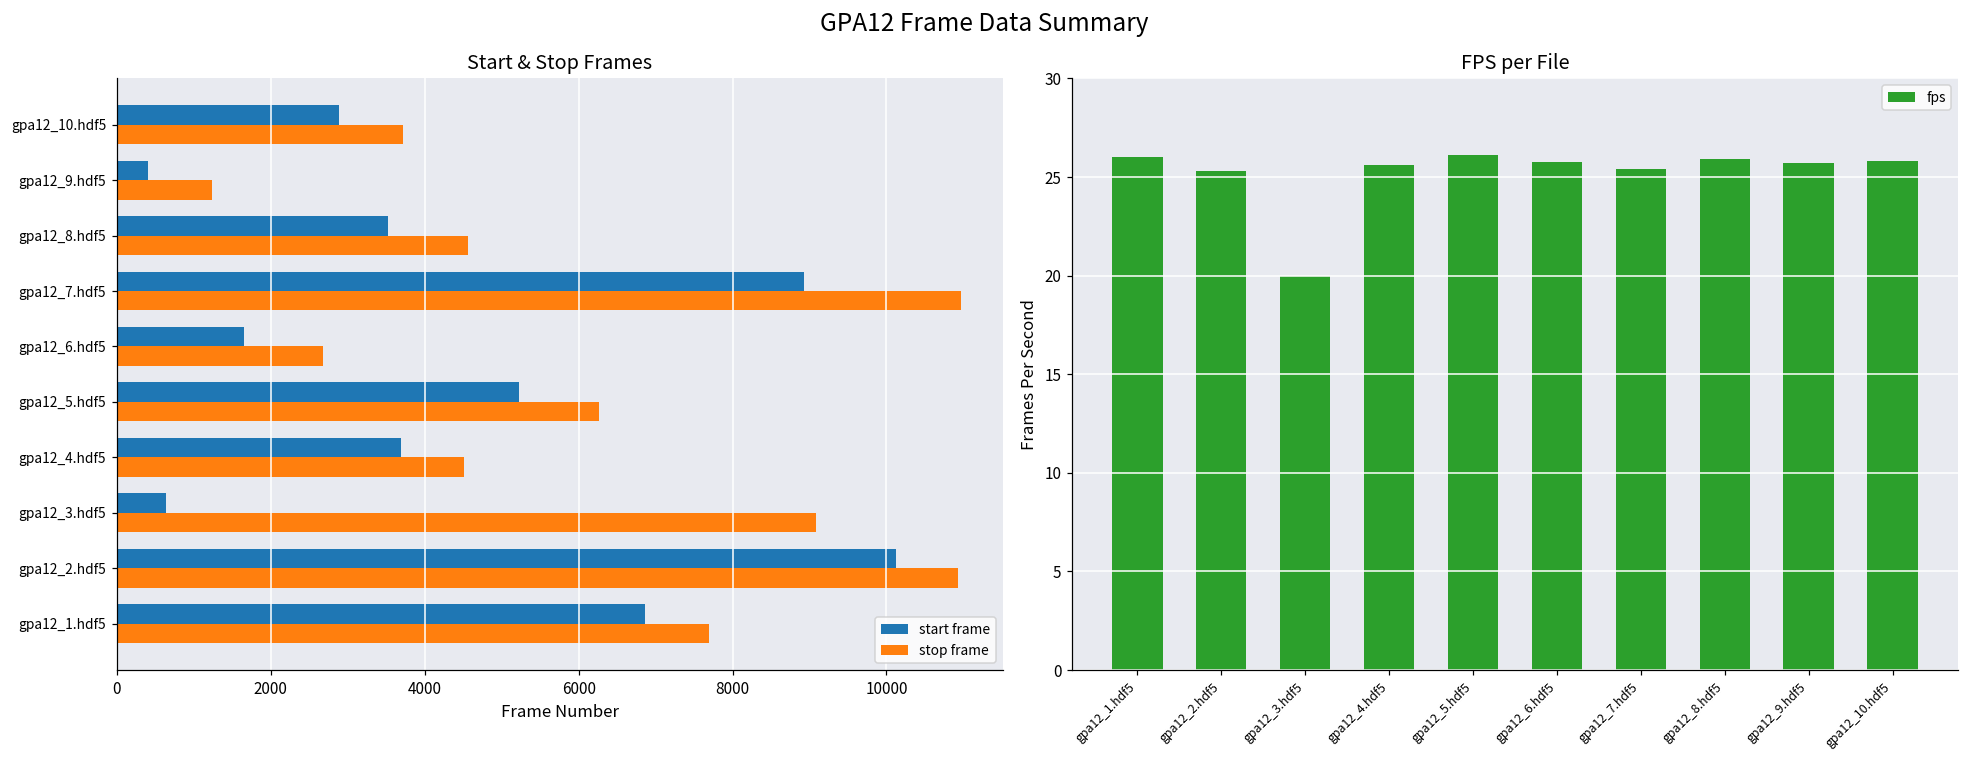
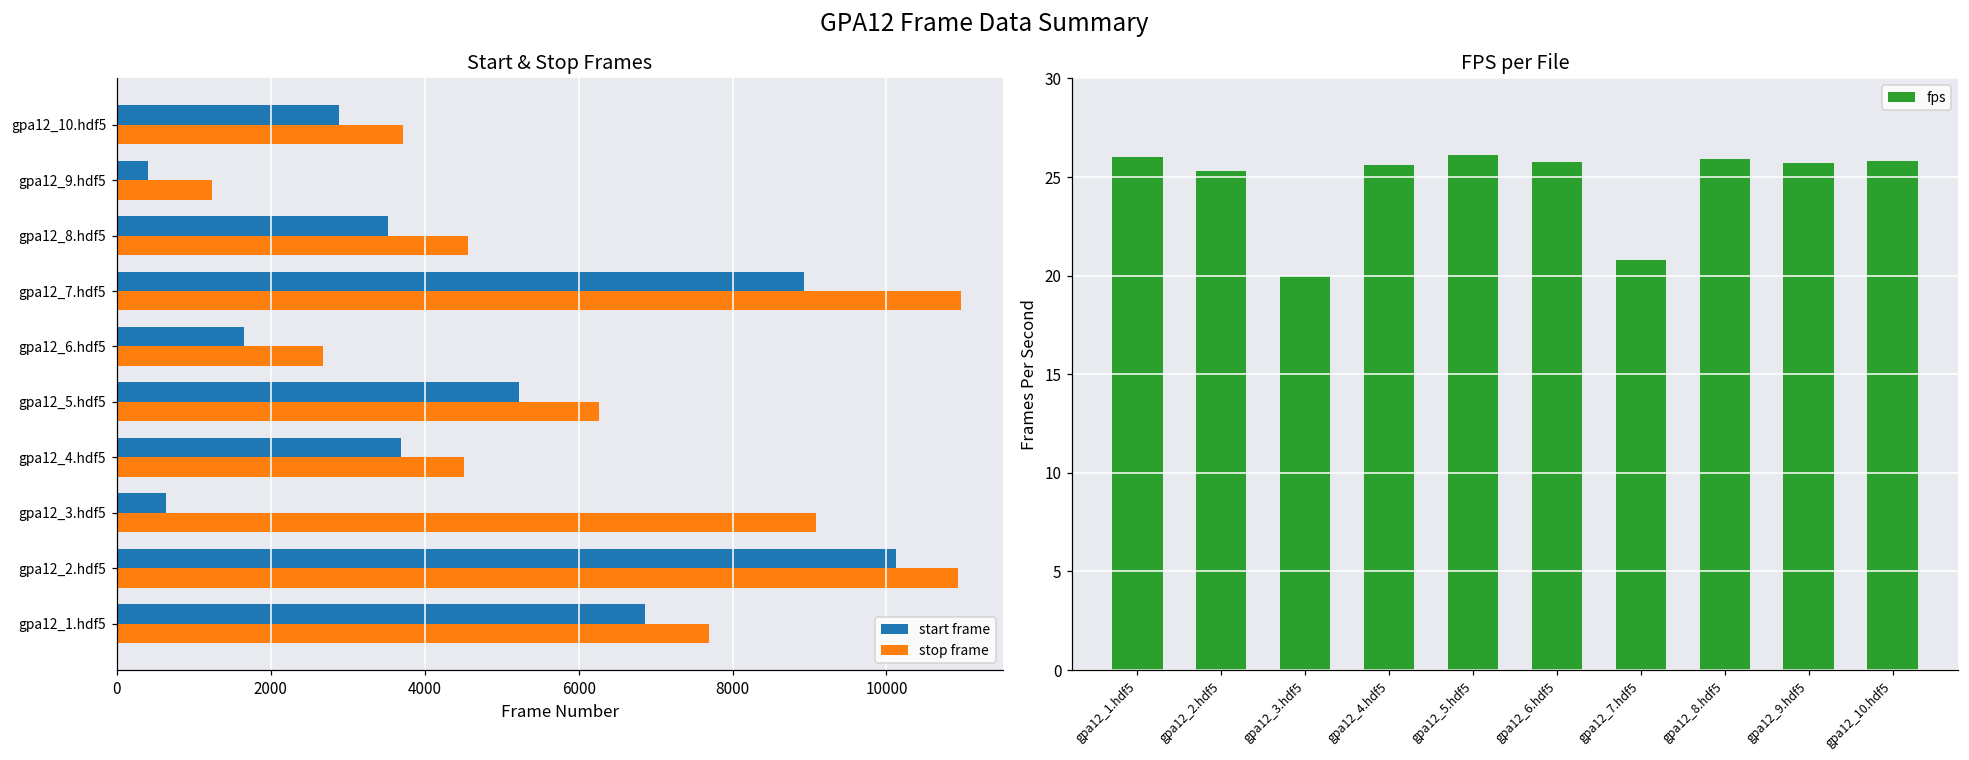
  {
    "Start & Stop Frames": {
      "start frame": {
        "gpa12_10.hdf5": 2900,
        "gpa12_9.hdf5": 400,
        "gpa12_8.hdf5": 3500,
        "gpa12_7.hdf5": 8900,
        "gpa12_6.hdf5": 1600,
        "gpa12_5.hdf5": 5200,
        "gpa12_4.hdf5": 3700,
        "gpa12_3.hdf5": 600,
        "gpa12_2.hdf5": 10100,
        "gpa12_1.hdf5": 6900
      },
      "stop frame": {
        "gpa12_10.hdf5": 3700,
        "gpa12_9.hdf5": 1200,
        "gpa12_8.hdf5": 4600,
        "gpa12_7.hdf5": 11000,
        "gpa12_6.hdf5": 2700,
        "gpa12_5.hdf5": 6300,
        "gpa12_4.hdf5": 4500,
        "gpa12_3.hdf5": 9100,
        "gpa12_2.hdf5": 10900,
        "gpa12_1.hdf5": 7700
      }
    },
    "FPS per File": {
      "gpa12_1.hdf5": 26.0,
      "gpa12_2.hdf5": 25.3,
      "gpa12_3.hdf5": 20.0,
      "gpa12_4.hdf5": 25.6,
      "gpa12_5.hdf5": 26.1,
      "gpa12_6.hdf5": 25.8,
-     "gpa12_7.hdf5": 25.4,
+     "gpa12_7.hdf5": 20.8,
      "gpa12_8.hdf5": 25.9,
      "gpa12_9.hdf5": 25.7,
      "gpa12_10.hdf5": 25.8
    }
  }
